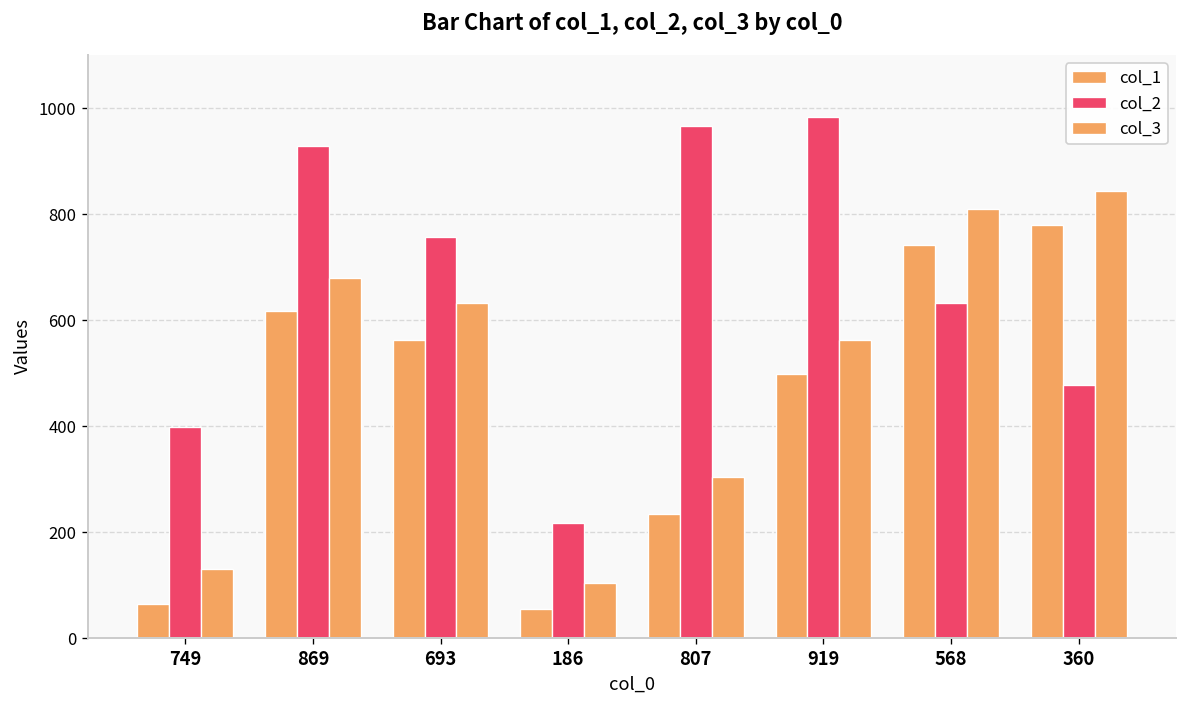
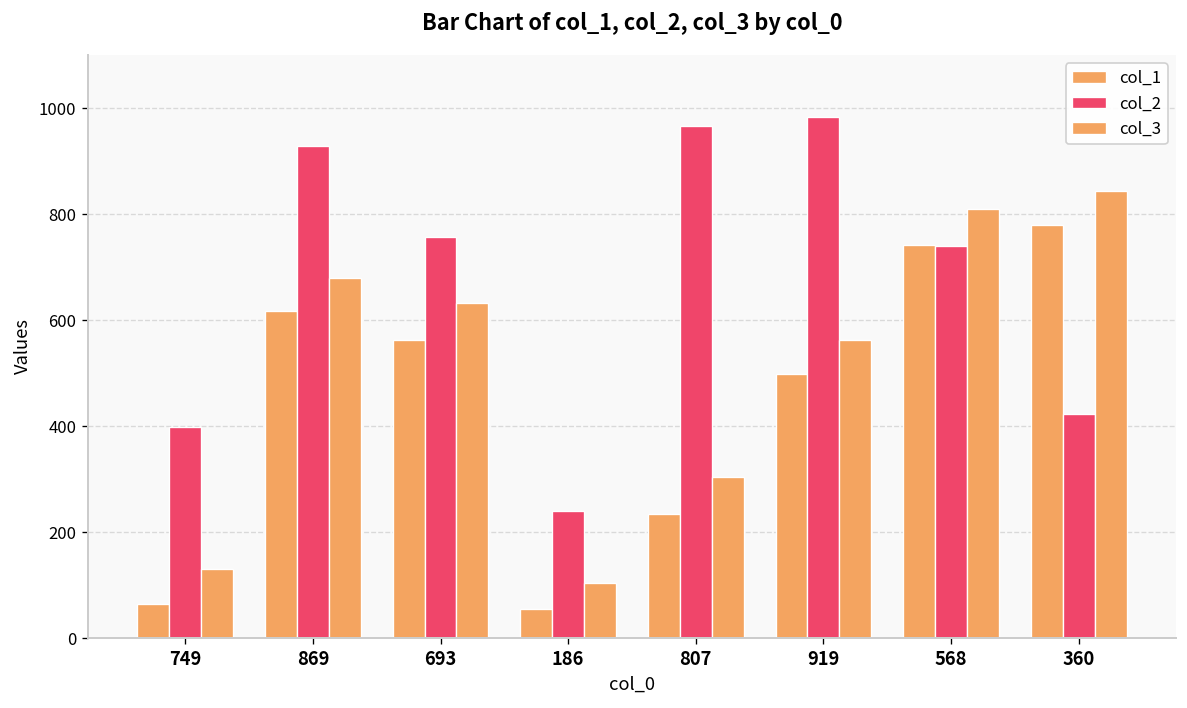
  {
    "col_2": {
      "749": 400,
      "869": 930,
      "693": 760,
-     "186": 220,
+     "186": 240,
      "807": 970,
      "919": 980,
-     "568": 630,
-     "360": 480
+     "568": 740,
+     "360": 420
    }
  }
